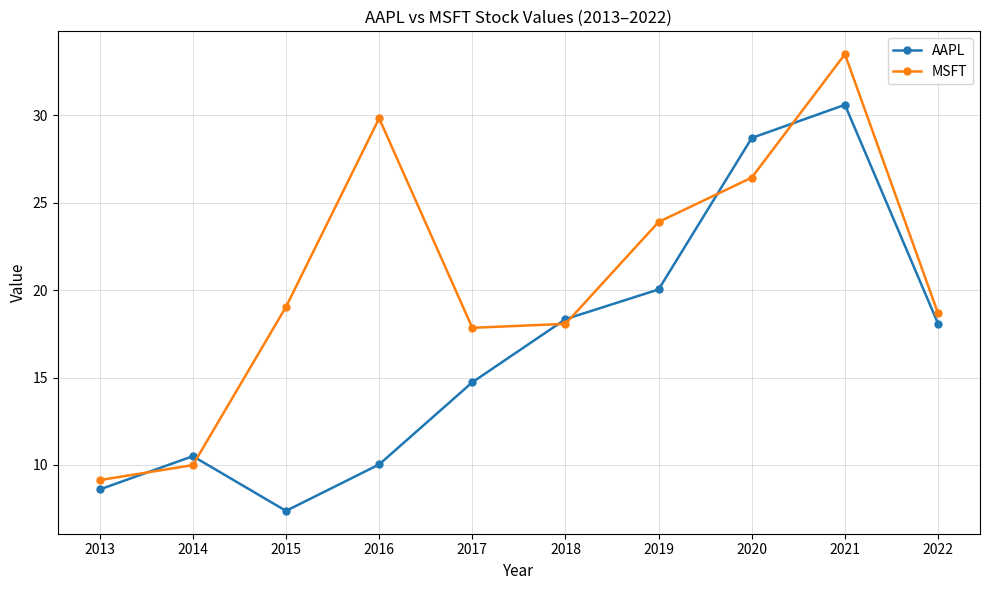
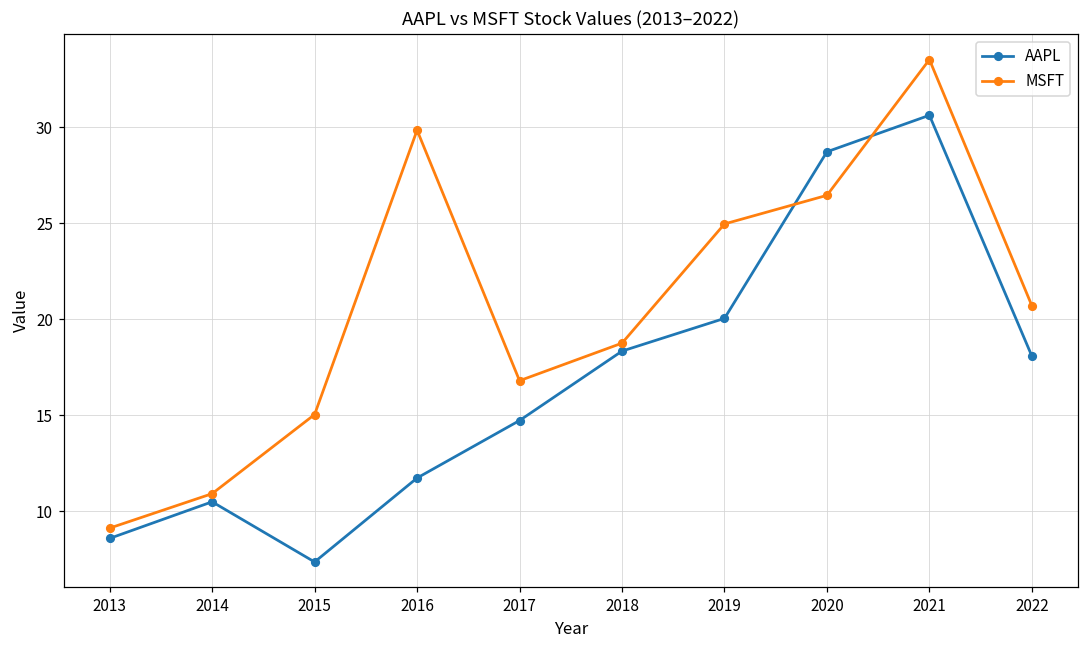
  {
    "AAPL": {
      "2013": 8.6,
      "2014": 10.5,
      "2015": 7.4,
-     "2016": 10.0,
+     "2016": 11.7,
      "2017": 14.7,
      "2018": 18.3,
      "2019": 20.0,
      "2020": 28.7,
      "2021": 30.6,
      "2022": 18.1
    },
    "MSFT": {
      "2013": 9.1,
-     "2014": 10.0,
-     "2015": 19.0,
+     "2014": 10.9,
+     "2015": 15.0,
      "2016": 29.8,
-     "2017": 17.8,
-     "2018": 18.1,
-     "2019": 23.9,
+     "2017": 16.8,
+     "2018": 18.8,
+     "2019": 25.0,
      "2020": 26.4,
      "2021": 33.5,
-     "2022": 18.7
+     "2022": 20.7
    }
  }
